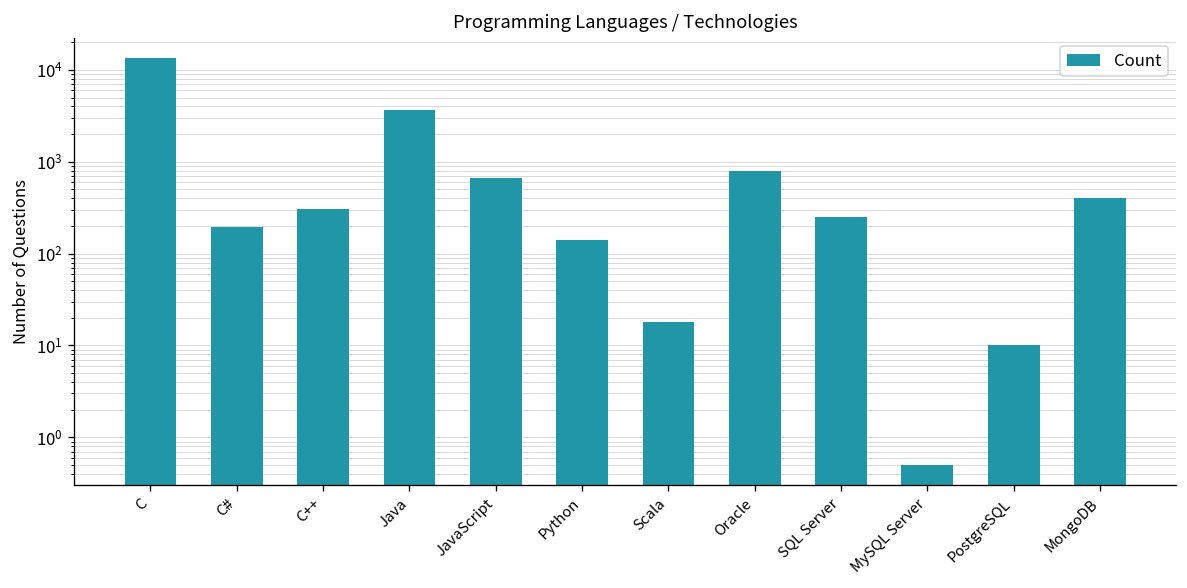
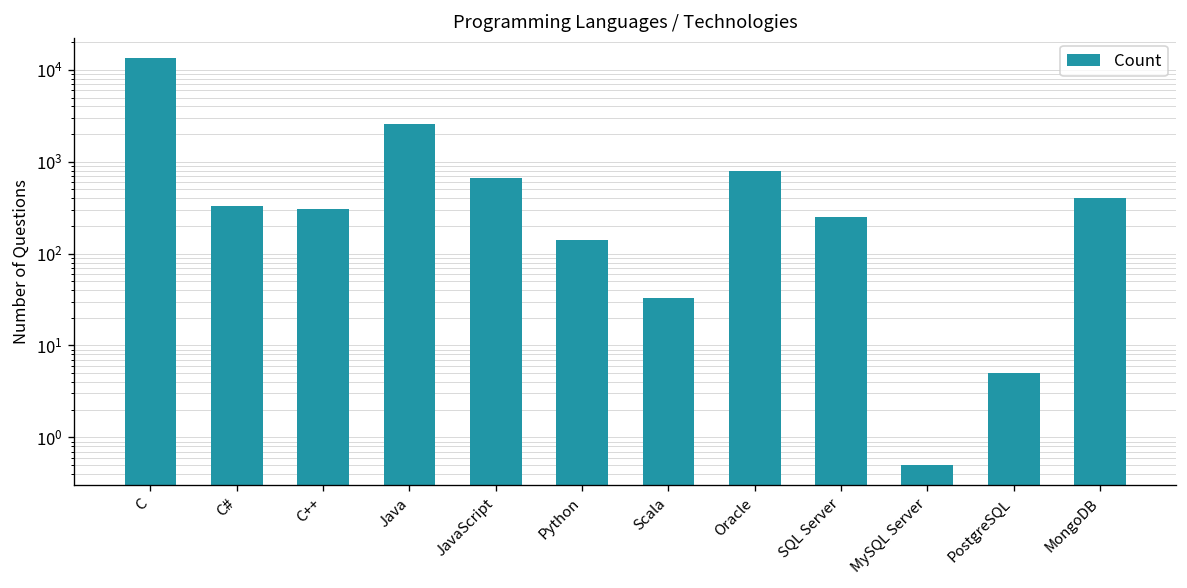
  {
    "C": 13000,
-   "C#": 200,
+   "C#": 300,
    "C++": 310,
-   "Java": 4000,
+   "Java": 2600,
    "JavaScript": 700,
    "Python": 140,
-   "Scala": 18,
+   "Scala": 33,
    "Oracle": 800,
    "SQL Server": 250,
    "MySQL Server": 0.5,
-   "PostgreSQL": 10,
+   "PostgreSQL": 5,
    "MongoDB": 400
  }
